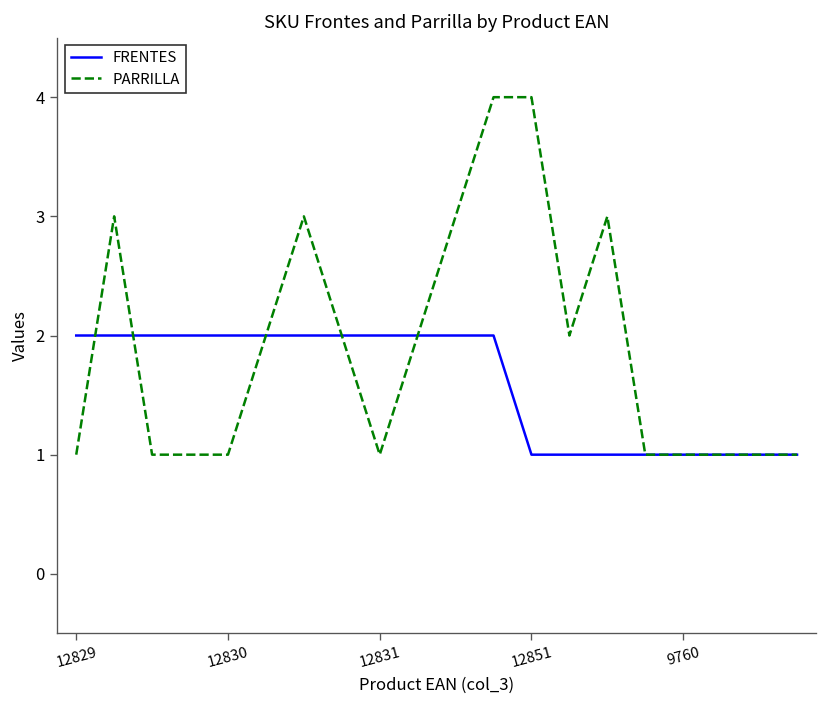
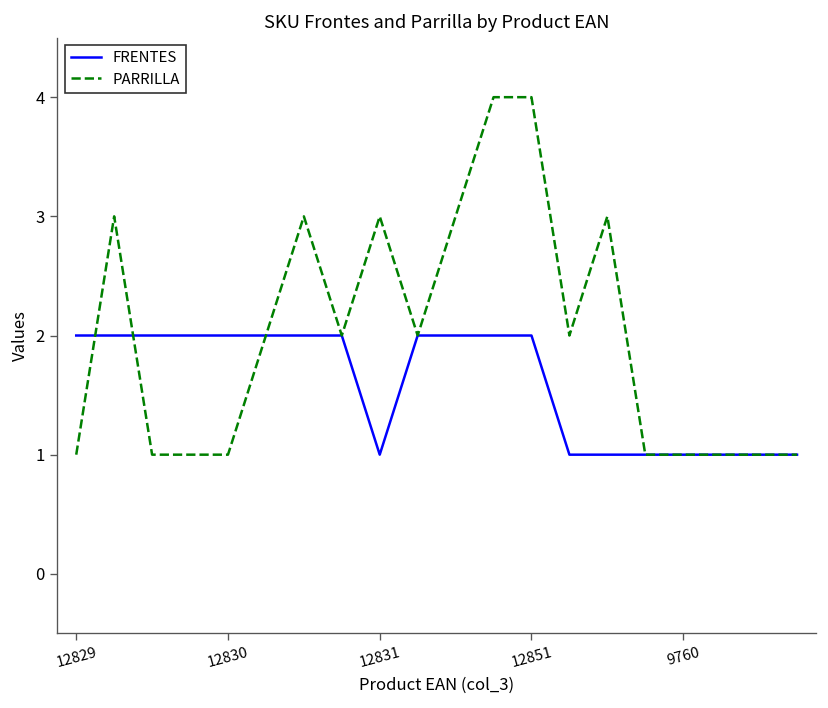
  {
    "FRENTES": {
      "12829": 2,
      "12830": 2,
-     "12831": 2,
-     "12851": 1
+     "12831": 1,
+     "12851": 2
    },
    "PARRILLA": {
      "12829": 1,
      "12830": 1,
-     "12831": 1,
+     "12831": 3,
      "12851": 4
    }
  }
